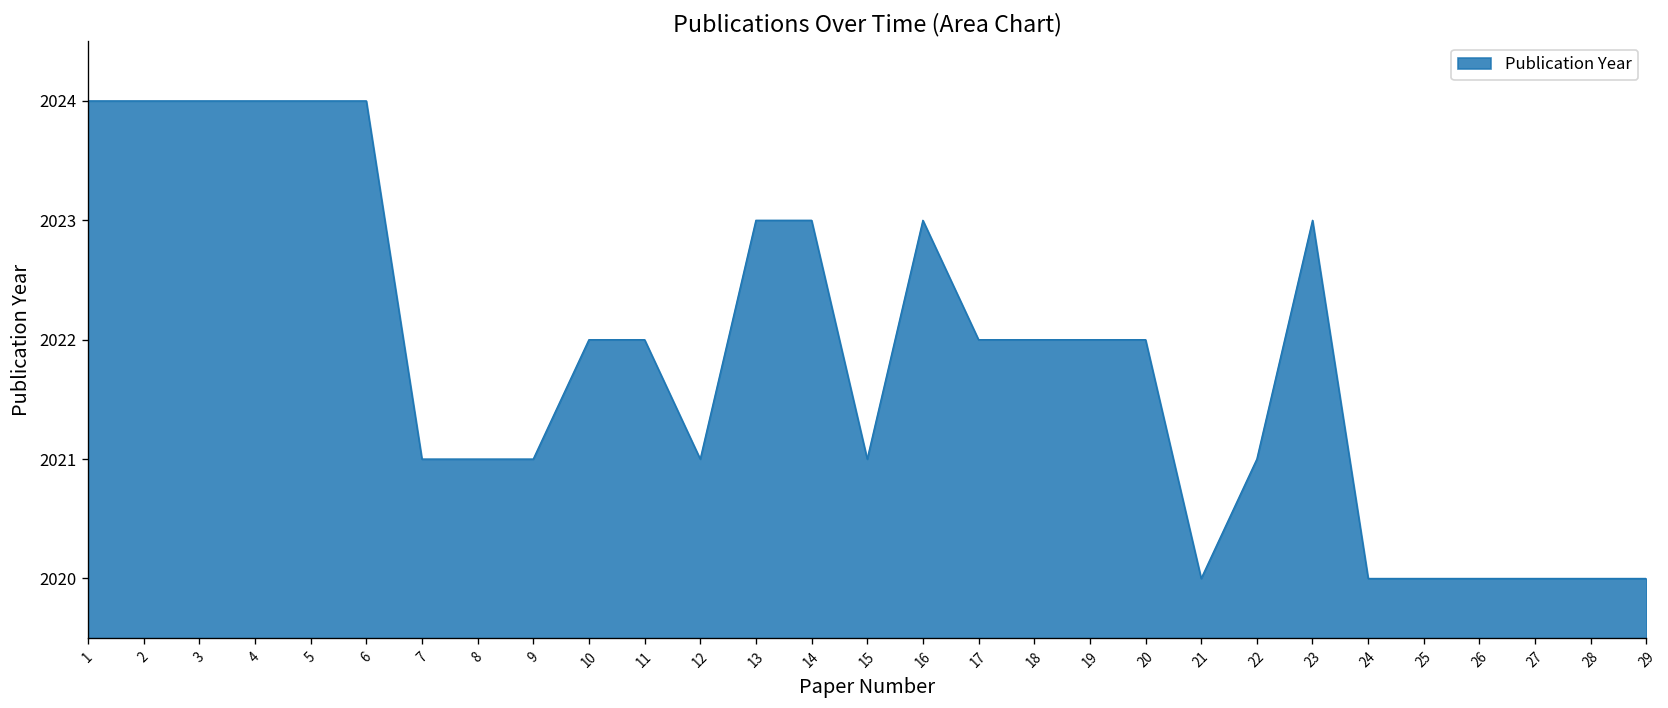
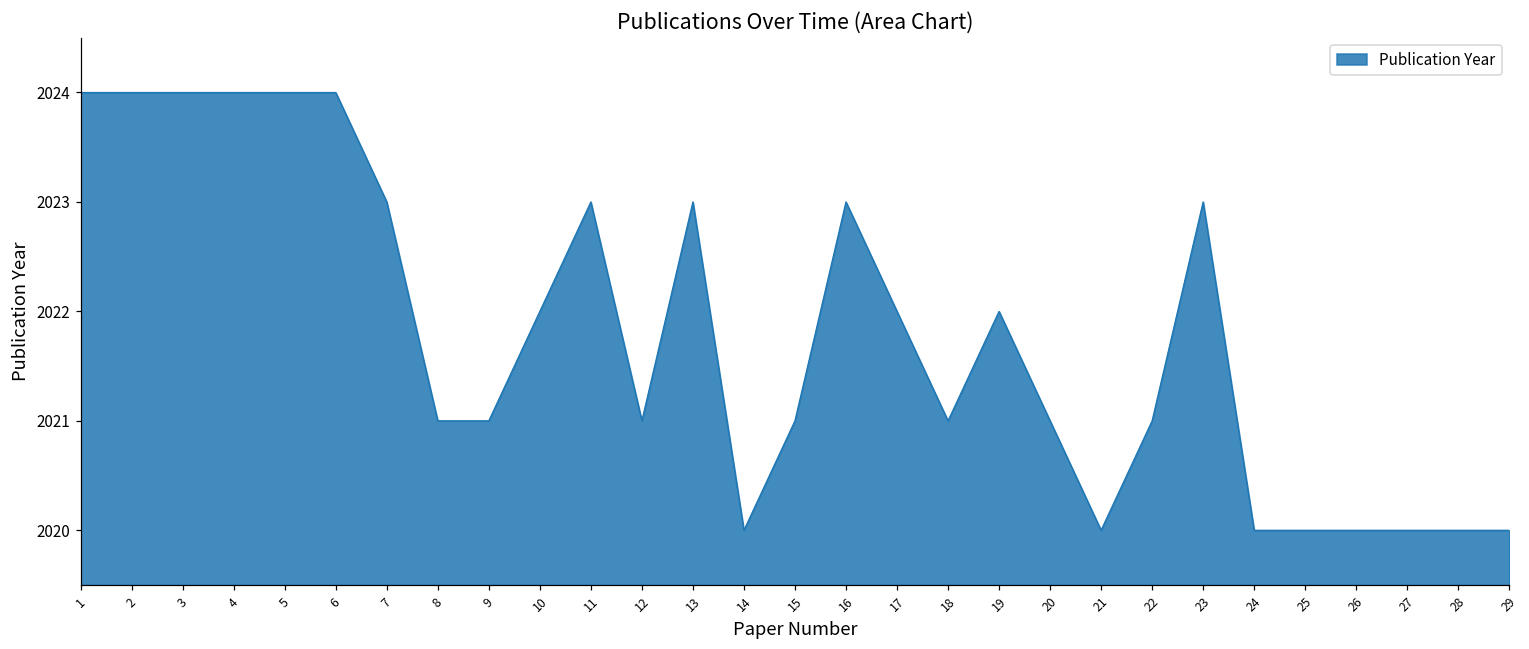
  {
    "1": 2024,
    "2": 2024,
    "3": 2024,
    "4": 2024,
    "5": 2024,
    "6": 2024,
-   "7": 2021,
+   "7": 2023,
    "8": 2021,
    "9": 2021,
    "10": 2022,
-   "11": 2022,
+   "11": 2023,
    "12": 2021,
    "13": 2023,
-   "14": 2023,
+   "14": 2020,
    "15": 2021,
    "16": 2023,
    "17": 2022,
-   "18": 2022,
+   "18": 2021,
    "19": 2022,
-   "20": 2022,
+   "20": 2021,
    "21": 2020,
    "22": 2021,
    "23": 2023,
    "24": 2020,
    "25": 2020,
    "26": 2020,
    "27": 2020,
    "28": 2020,
    "29": 2020
  }
